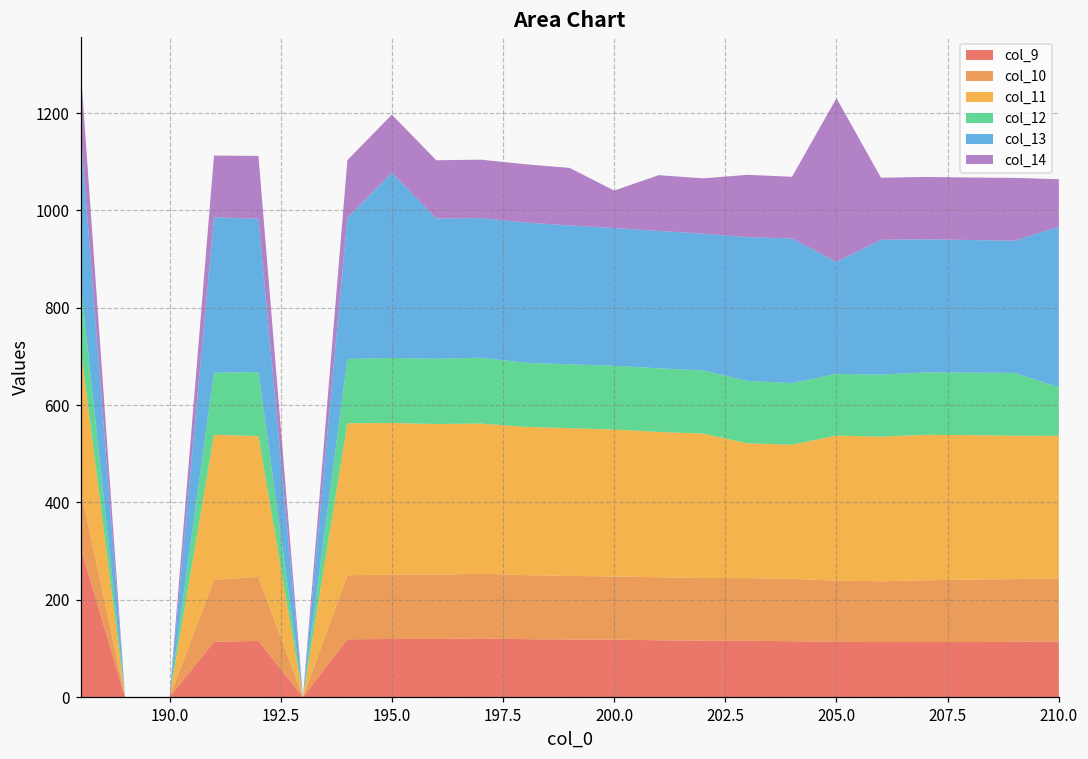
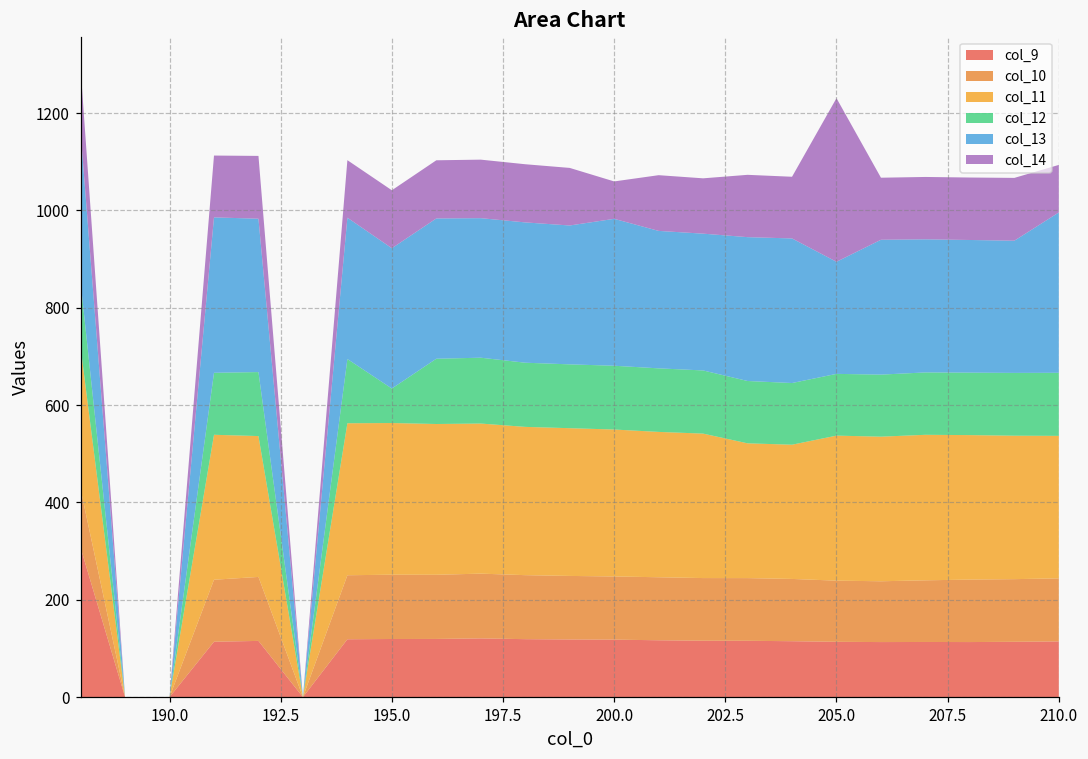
  {
    "col_12": {
-     "195.0": 130,
+     "195.0": 70,
      "200.0": 130,
      "205.0": 130,
-     "210.0": 100
+     "210.0": 130
    },
    "col_13": {
-     "195.0": 380,
-     "200.0": 280,
+     "195.0": 290,
+     "200.0": 300,
      "205.0": 230,
      "210.0": 330
    },
    "col_14": {
      "195.0": 120,
      "200.0": 80,
      "205.0": 340,
      "210.0": 100
    }
  }
